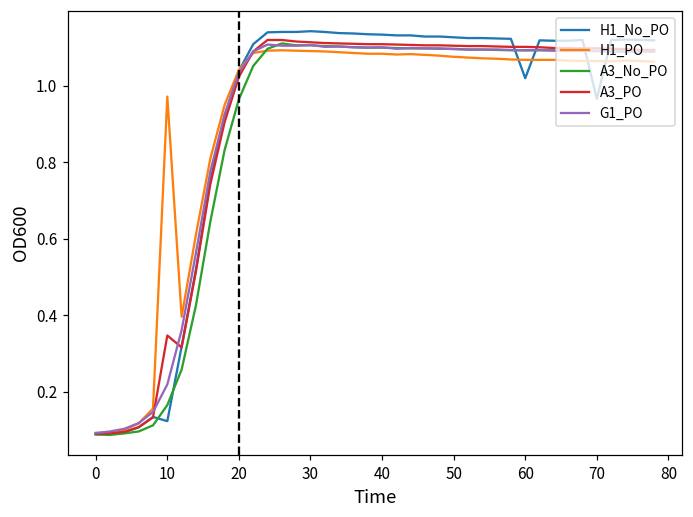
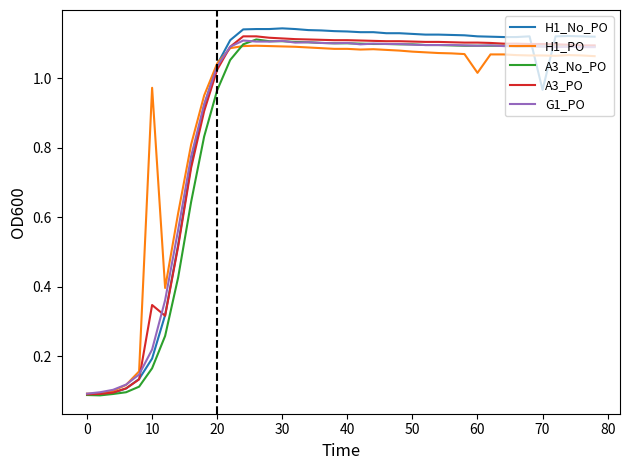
  {
    "H1_No_PO": {
-     "10": 0.12,
+     "10": 0.19,
      "30": 1.14,
      "40": 1.13,
      "50": 1.13,
-     "60": 1.02
+     "60": 1.12
    },
    "H1_PO": {
      "10": 0.97,
      "30": 1.09,
      "40": 1.08,
      "50": 1.08,
-     "60": 1.07
+     "60": 1.02
    },
    "A3_No_PO": {
      "10": 0.17,
      "20": 0.97
    },
    "A3_PO": {
      "10": 0.35,
      "20": 1.02,
      "40": 1.11,
      "50": 1.11,
      "60": 1.10
    },
    "G1_PO": {
      "10": 0.22
    }
  }
